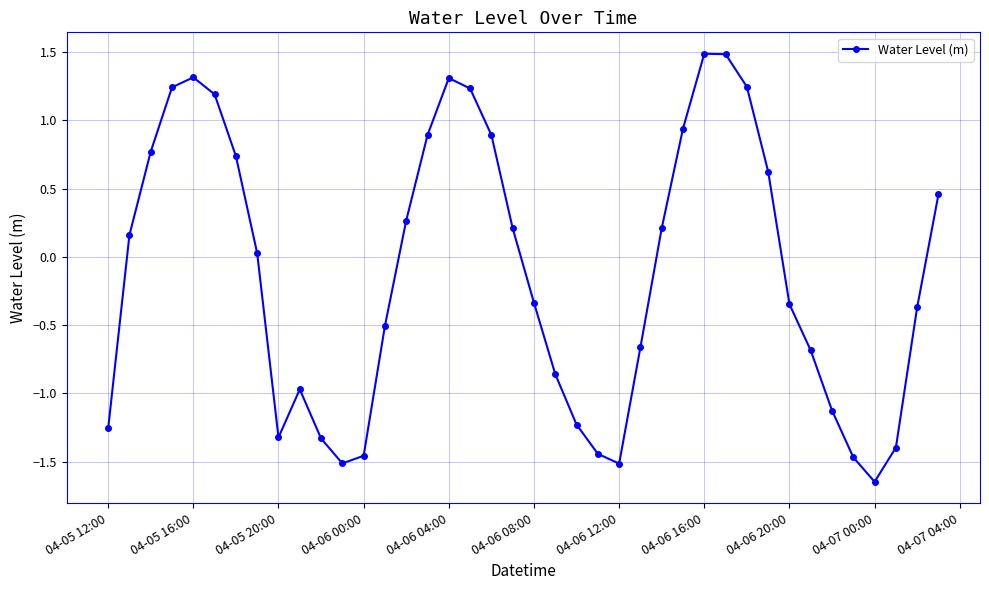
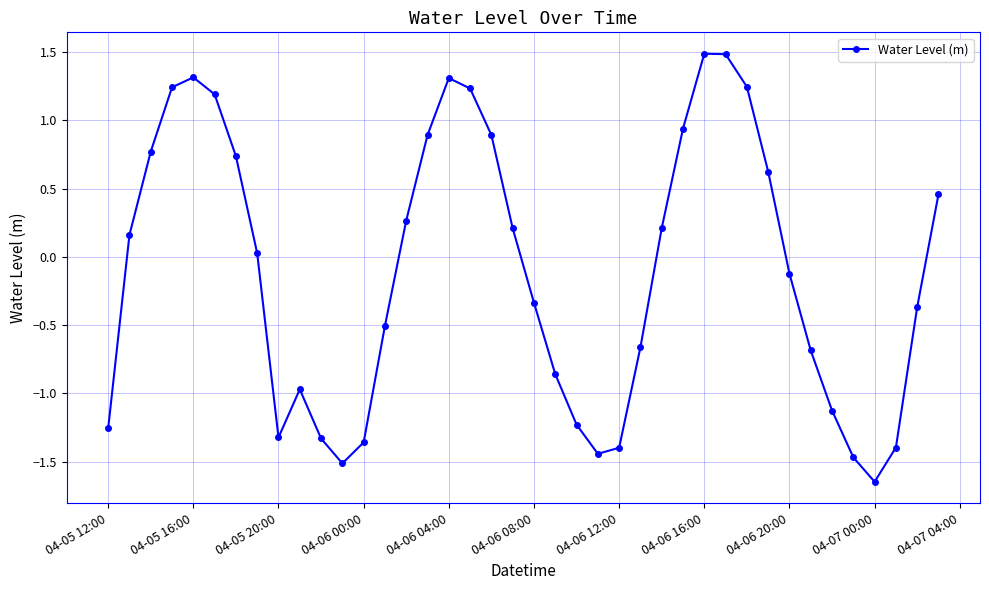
  {
    "04-05 12:00": -1.26,
    "04-05 16:00": 1.32,
    "04-05 20:00": -1.32,
-   "04-06 00:00": -1.46,
+   "04-06 00:00": -1.36,
    "04-06 04:00": 1.31,
    "04-06 08:00": -0.34,
-   "04-06 12:00": -1.51,
+   "04-06 12:00": -1.40,
    "04-06 16:00": 1.49,
-   "04-06 20:00": -0.35,
+   "04-06 20:00": -0.12,
    "04-07 00:00": -1.65
  }
